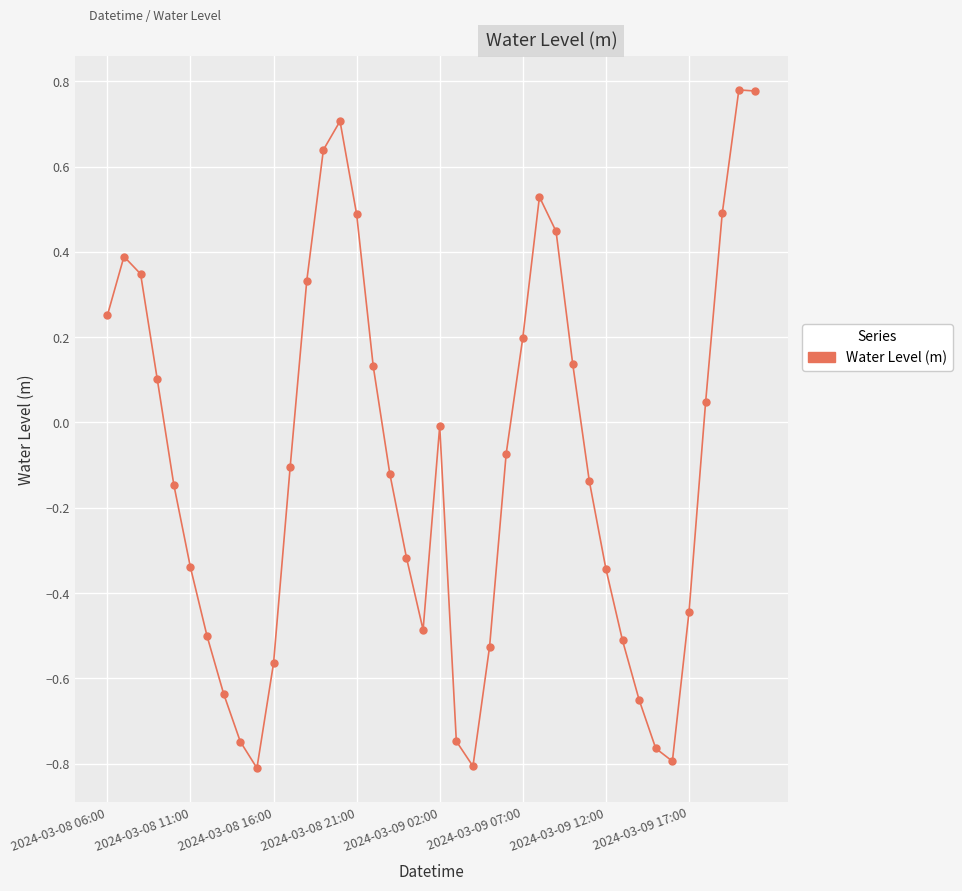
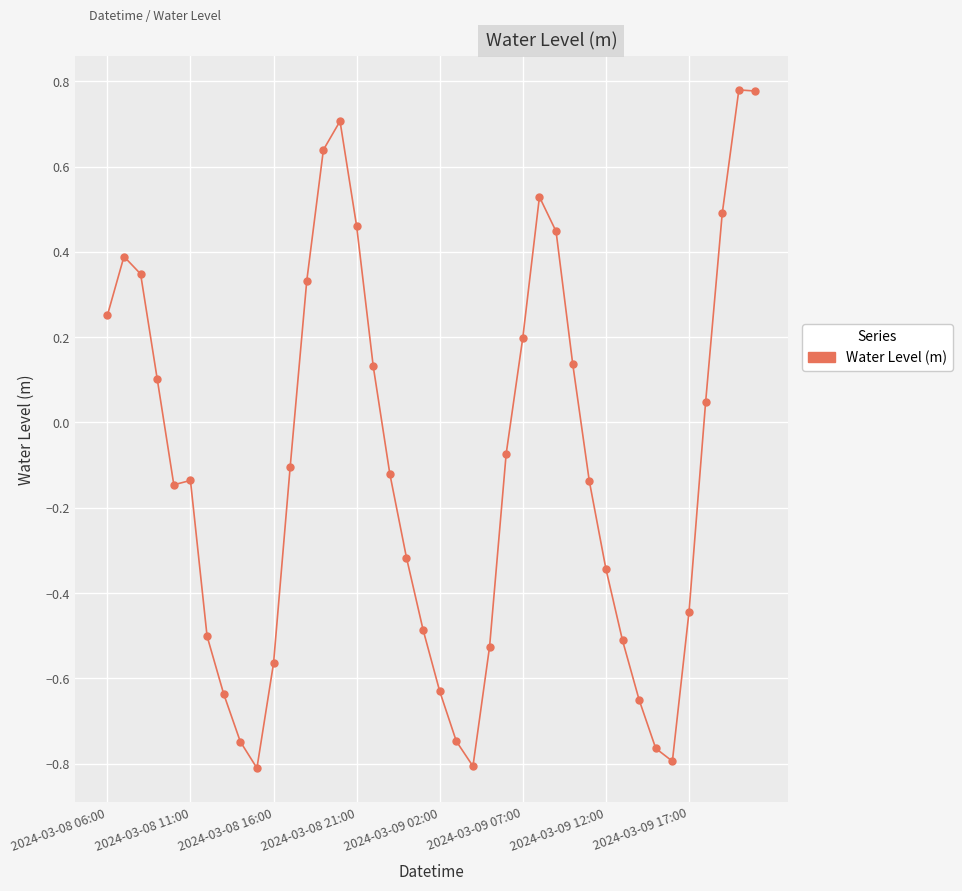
  {
    "2024-03-08 06:00": 0.25,
-   "2024-03-08 11:00": -0.34,
+   "2024-03-08 11:00": -0.14,
    "2024-03-08 16:00": -0.56,
-   "2024-03-08 21:00": 0.49,
-   "2024-03-09 02:00": -0.01,
+   "2024-03-08 21:00": 0.46,
+   "2024-03-09 02:00": -0.63,
    "2024-03-09 07:00": 0.20,
    "2024-03-09 12:00": -0.34,
    "2024-03-09 17:00": -0.44
  }
